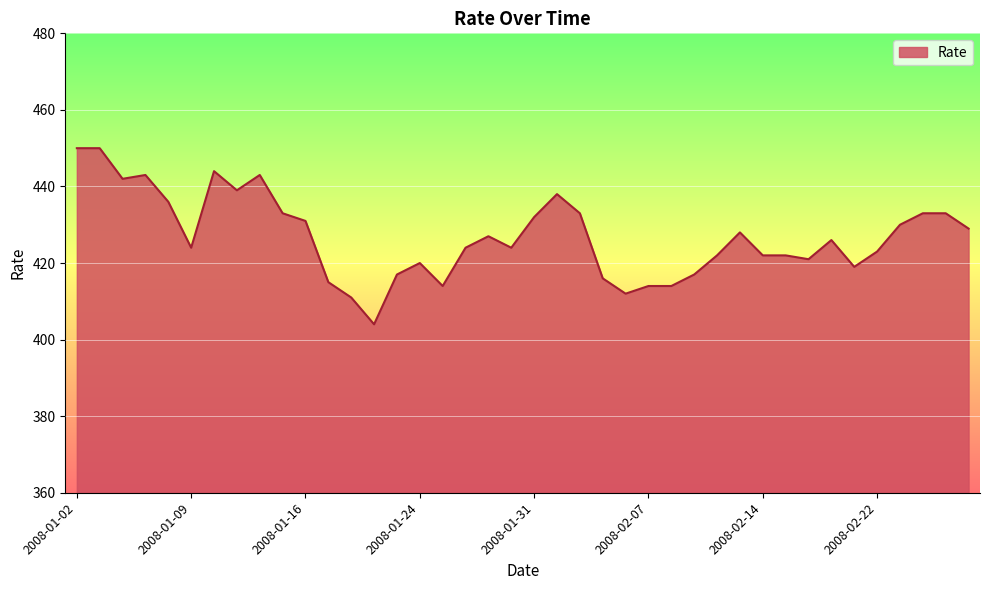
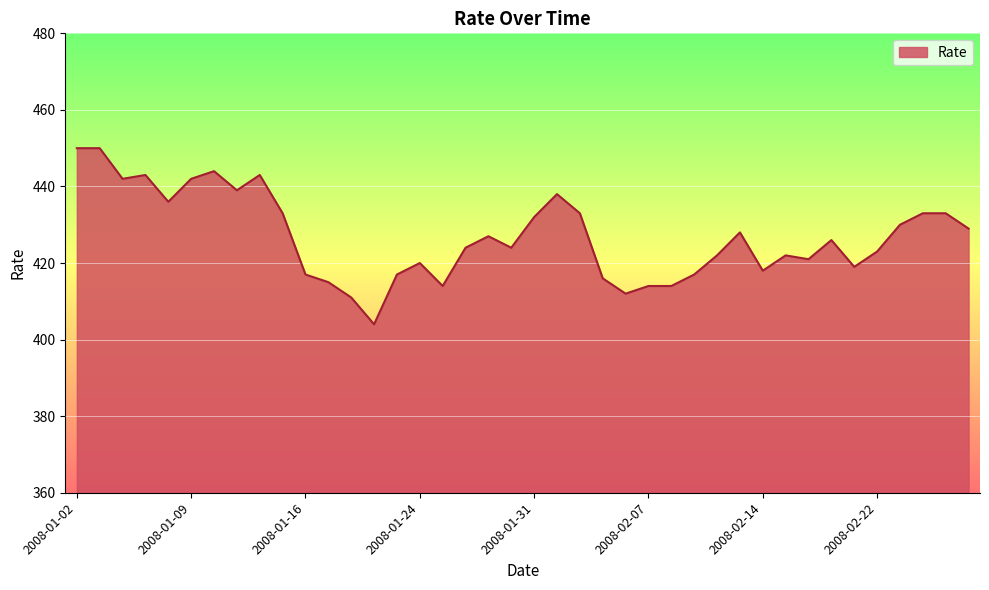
  {
    "2008-01-02": 450,
-   "2008-01-09": 424,
-   "2008-01-16": 431,
+   "2008-01-09": 442,
+   "2008-01-16": 417,
    "2008-01-24": 420,
    "2008-01-31": 432,
    "2008-02-07": 414,
-   "2008-02-14": 422,
+   "2008-02-14": 418,
    "2008-02-22": 423
  }
